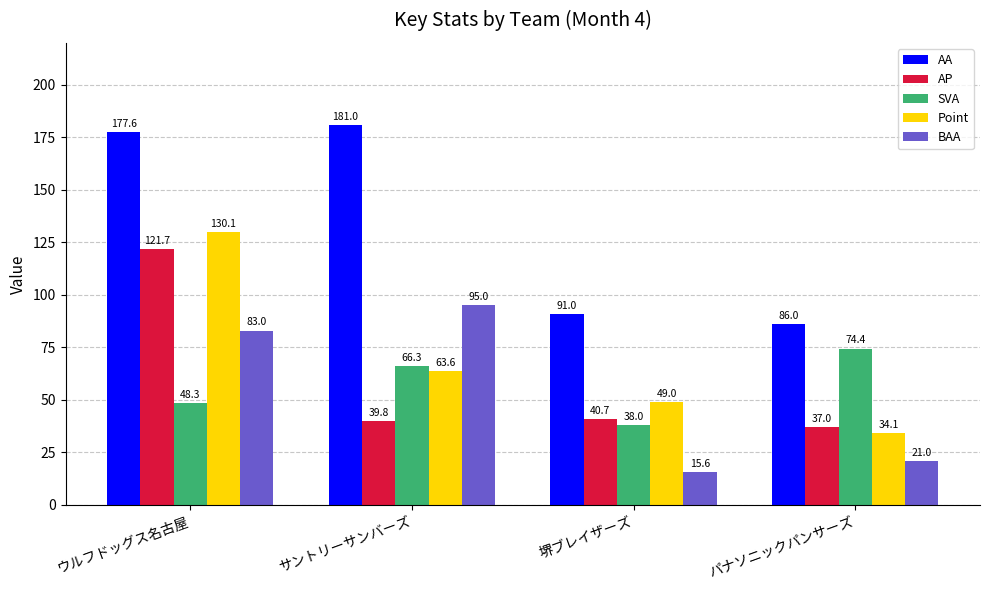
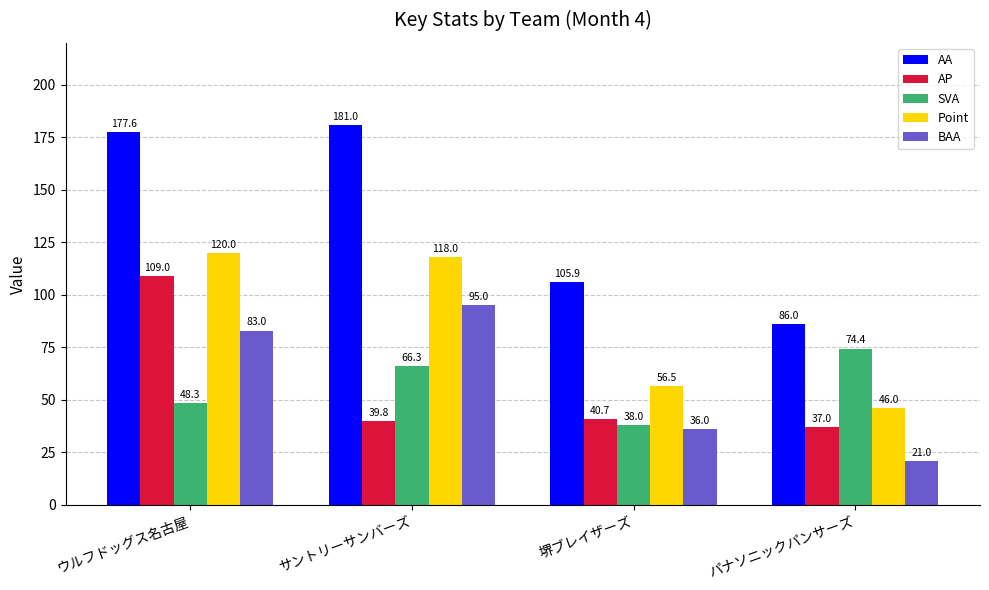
  {
    "AA": {
      "ウルフドッグス名古屋": 177.6,
      "サントリーサンバーズ": 181.0,
-     "堺ブレイザーズ": 91.0,
+     "堺ブレイザーズ": 105.9,
      "パナソニックパンサーズ": 86.0
    },
    "AP": {
-     "ウルフドッグス名古屋": 121.7,
+     "ウルフドッグス名古屋": 109.0,
      "サントリーサンバーズ": 39.8,
      "堺ブレイザーズ": 40.7,
      "パナソニックパンサーズ": 37.0
    },
    "SVA": {
      "ウルフドッグス名古屋": 48.3,
      "サントリーサンバーズ": 66.3,
      "堺ブレイザーズ": 38.0,
      "パナソニックパンサーズ": 74.4
    },
    "Point": {
-     "ウルフドッグス名古屋": 130.1,
-     "サントリーサンバーズ": 63.6,
-     "堺ブレイザーズ": 49.0,
-     "パナソニックパンサーズ": 34.1
+     "ウルフドッグス名古屋": 120.0,
+     "サントリーサンバーズ": 118.0,
+     "堺ブレイザーズ": 56.5,
+     "パナソニックパンサーズ": 46.0
    },
    "BAA": {
      "ウルフドッグス名古屋": 83.0,
      "サントリーサンバーズ": 95.0,
-     "堺ブレイザーズ": 15.6,
+     "堺ブレイザーズ": 36.0,
      "パナソニックパンサーズ": 21.0
    }
  }
